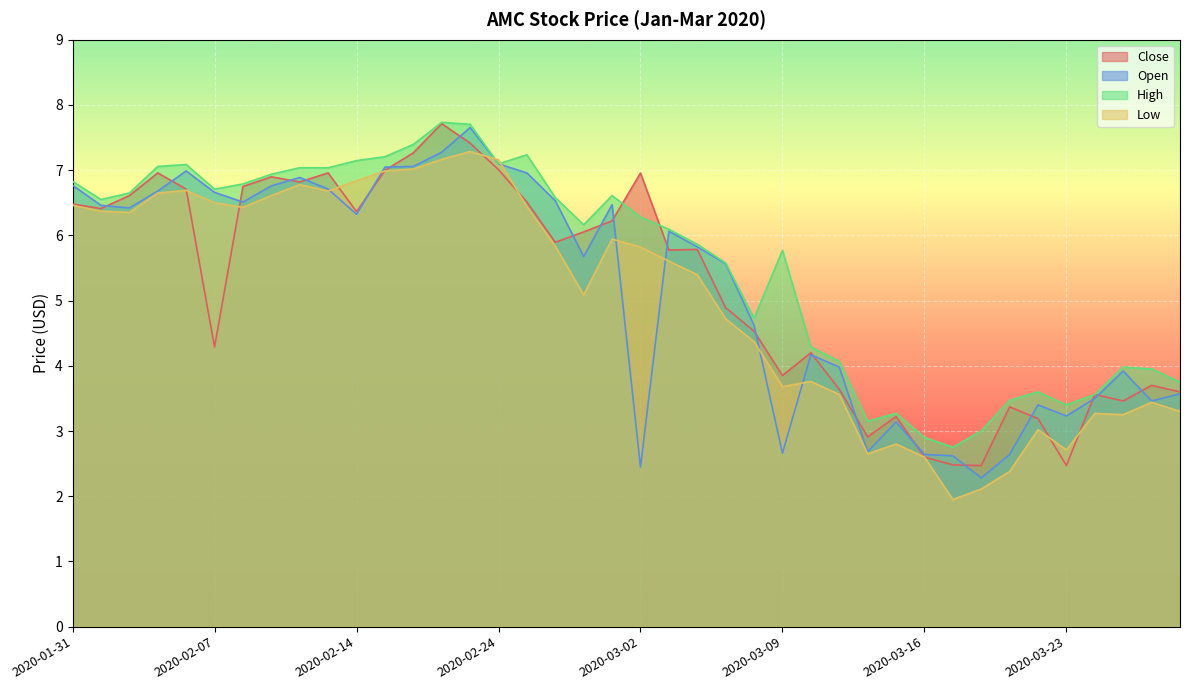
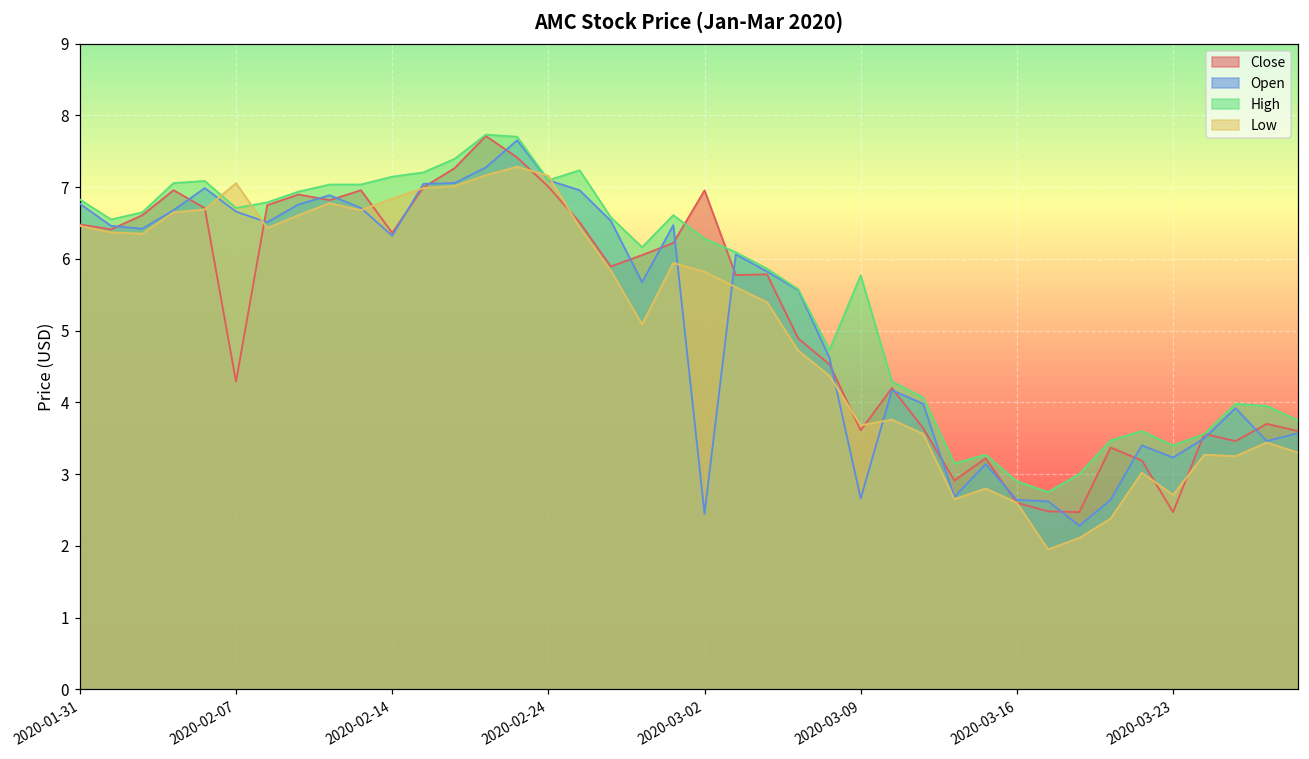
  {
    "Close": {
      "2020-02-07": 4.3,
      "2020-02-14": 6.4,
      "2020-02-24": 7.0,
      "2020-03-02": 7.0,
-     "2020-03-09": 3.9,
+     "2020-03-09": 3.6,
      "2020-03-23": 2.5
    },
    "Open": {
      "2020-01-31": 6.8,
      "2020-02-07": 6.7,
      "2020-02-14": 6.3,
      "2020-03-02": 2.4,
      "2020-03-09": 2.7,
      "2020-03-16": 2.6,
      "2020-03-23": 3.2
    },
    "High": {
      "2020-01-31": 6.8,
      "2020-02-07": 6.7,
      "2020-02-14": 7.1,
      "2020-03-02": 6.3,
      "2020-03-09": 5.8,
      "2020-03-16": 2.9,
      "2020-03-23": 3.4
    },
    "Low": {
-     "2020-02-07": 6.5,
+     "2020-02-07": 7.1,
      "2020-02-14": 6.8,
      "2020-02-24": 7.2,
      "2020-03-02": 5.8,
      "2020-03-09": 3.7,
      "2020-03-23": 2.7
    }
  }
